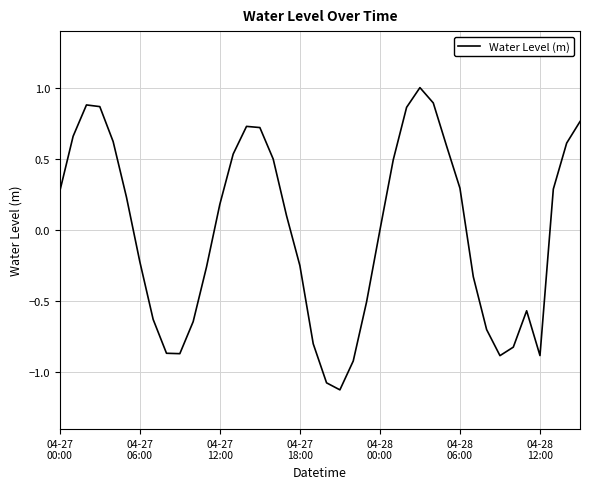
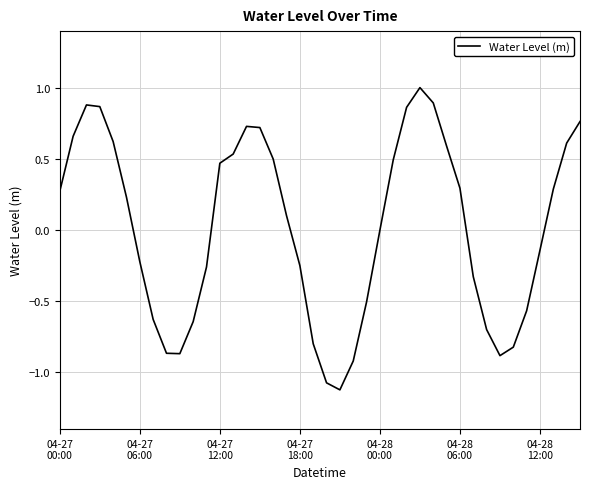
  {
    "04-27 00:00": 0.27,
    "04-27 06:00": -0.22,
-   "04-27 12:00": 0.18,
+   "04-27 12:00": 0.47,
    "04-27 18:00": -0.25,
    "04-28 00:00": 0.00,
    "04-28 06:00": 0.29,
-   "04-28 12:00": -0.88
+   "04-28 12:00": -0.14
  }
